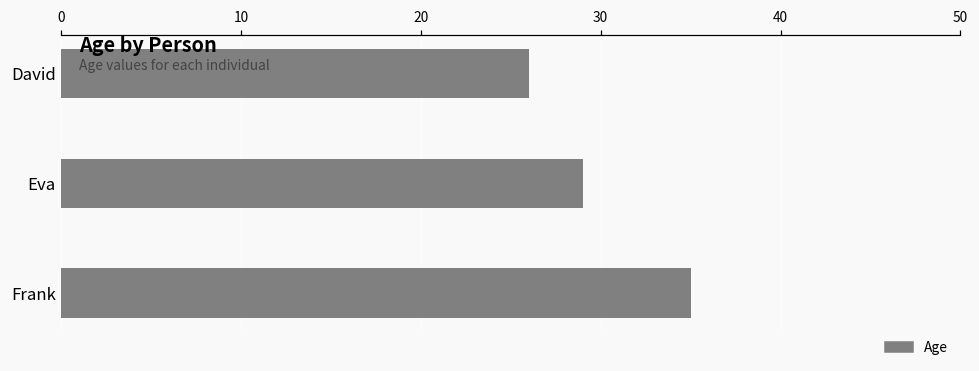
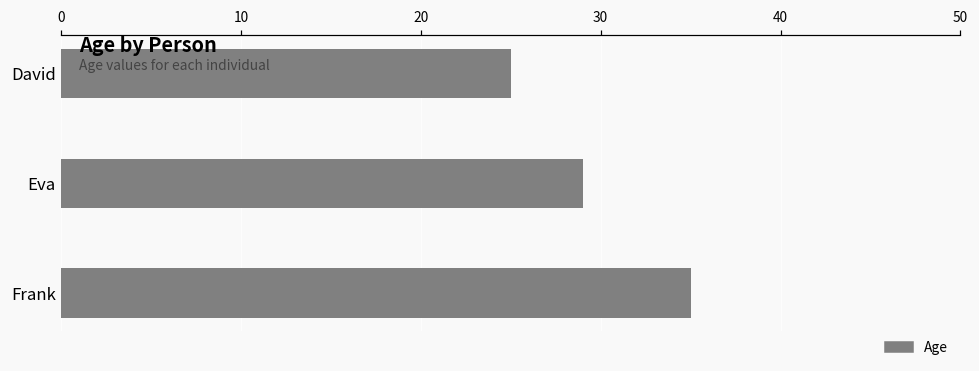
  {
-   "David": 26,
+   "David": 25,
    "Eva": 29,
    "Frank": 35
  }
